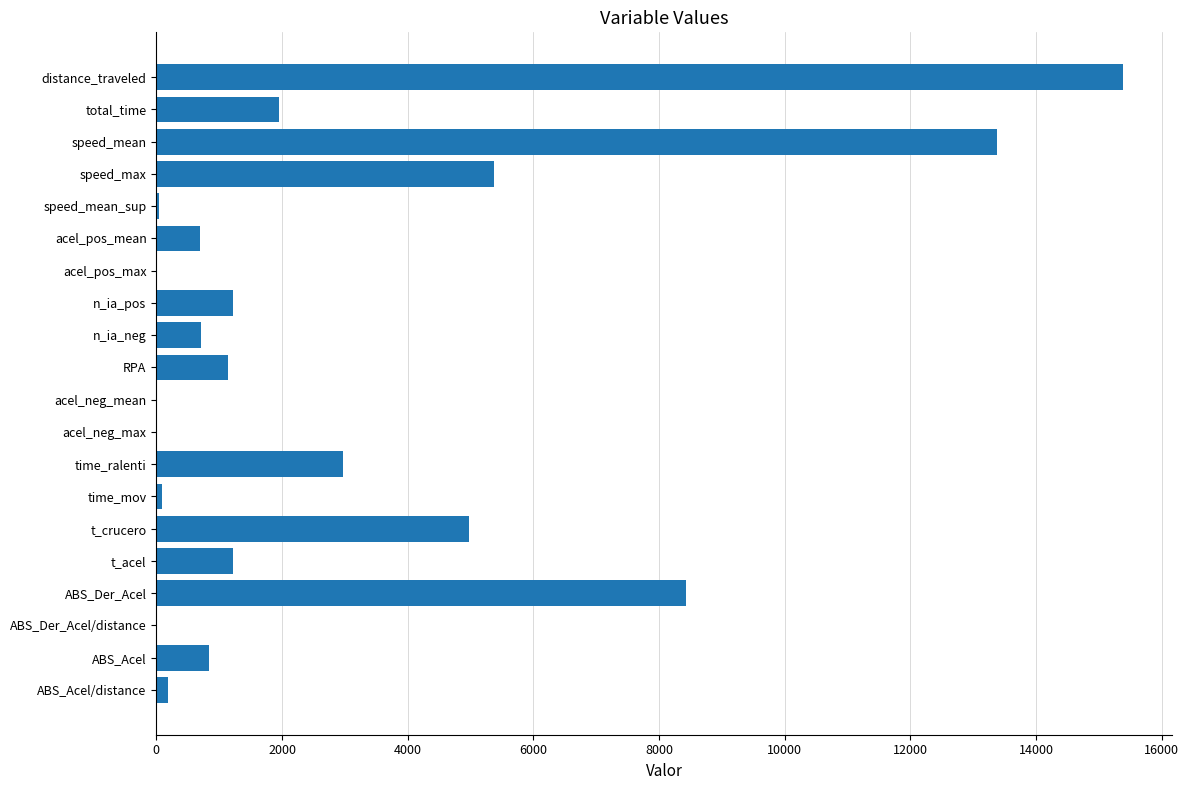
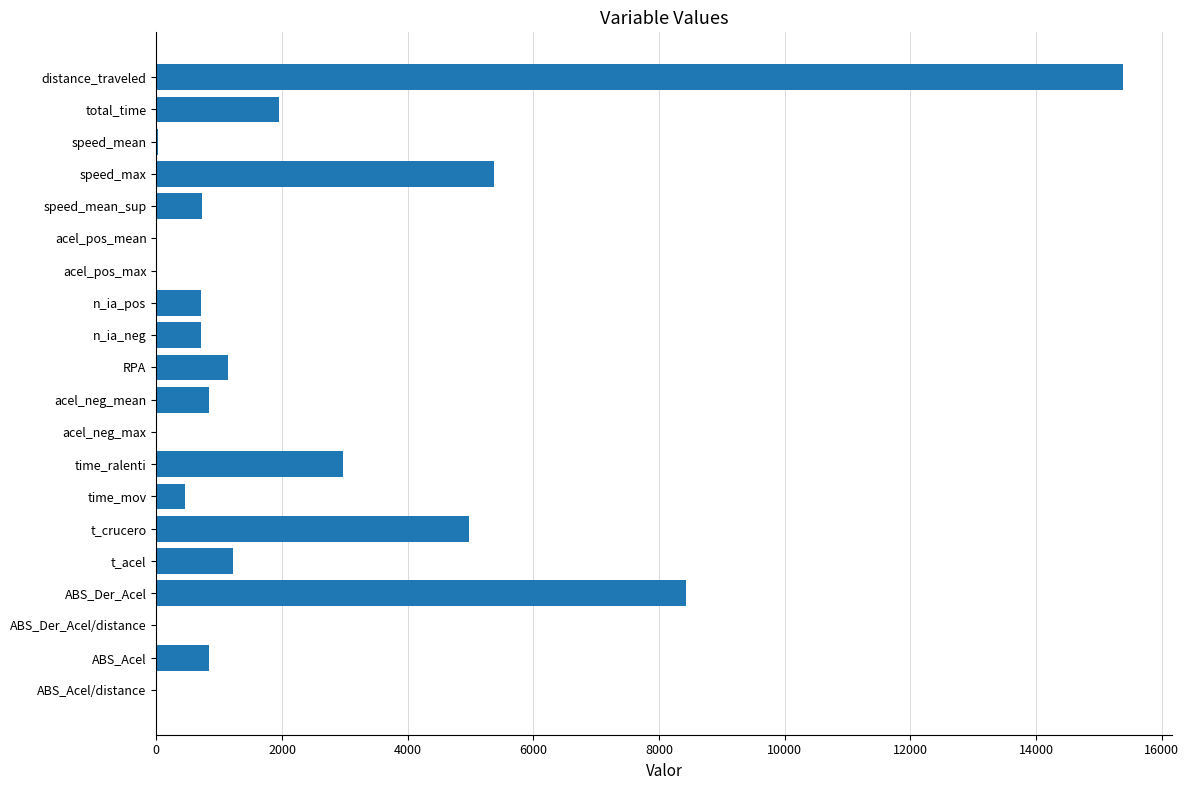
  {
    "distance_traveled": 15400,
    "total_time": 1900,
-   "speed_mean": 13400,
+   "speed_mean": 0,
    "speed_max": 5400,
-   "speed_mean_sup": 0,
-   "acel_pos_mean": 700,
-   "n_ia_pos": 1200,
+   "speed_mean_sup": 700,
+   "acel_pos_mean": 0,
+   "n_ia_pos": 700,
    "n_ia_neg": 700,
    "RPA": 1100,
-   "acel_neg_mean": 0,
+   "acel_neg_mean": 800,
    "time_ralenti": 3000,
-   "time_mov": 100,
+   "time_mov": 500,
    "t_crucero": 5000,
    "t_acel": 1200,
    "ABS_Der_Acel": 8400,
    "ABS_Acel": 800,
-   "ABS_Acel/distance": 200
+   "ABS_Acel/distance": 0
  }
